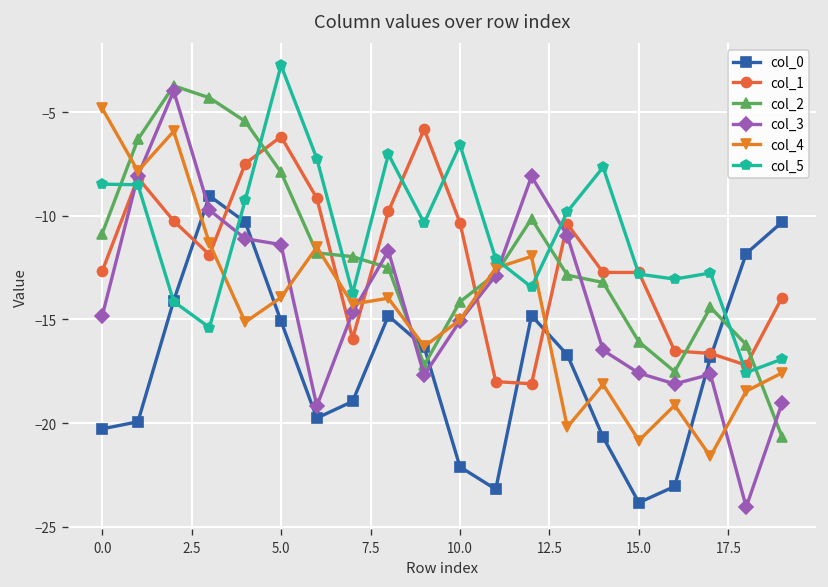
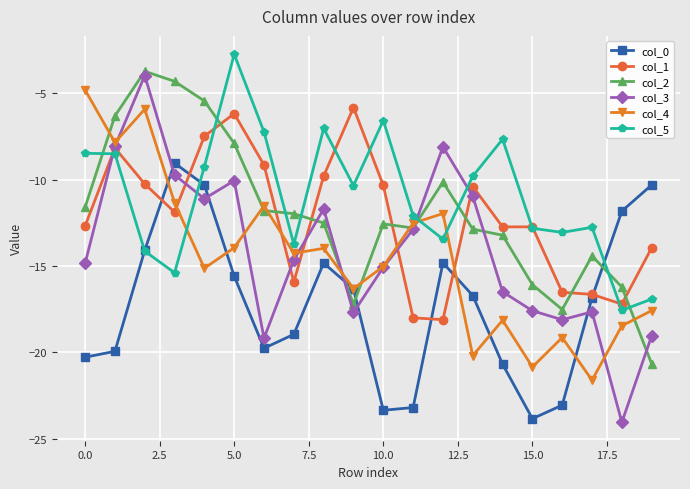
  {
    "col_0": {
      "0.0": -20.3,
-     "5.0": -15.1,
-     "10.0": -22.1,
+     "5.0": -15.6,
+     "10.0": -23.3,
      "15.0": -23.8
    },
    "col_2": {
-     "0.0": -10.9,
+     "0.0": -11.6,
      "5.0": -7.9,
-     "10.0": -14.2,
+     "10.0": -12.6,
      "15.0": -16.1
    },
    "col_3": {
      "0.0": -14.8,
-     "5.0": -11.4,
+     "5.0": -10.1,
      "15.0": -17.6
    },
    "col_5": {
      "0.0": -8.5,
      "5.0": -2.7,
      "10.0": -6.6
    }
  }
